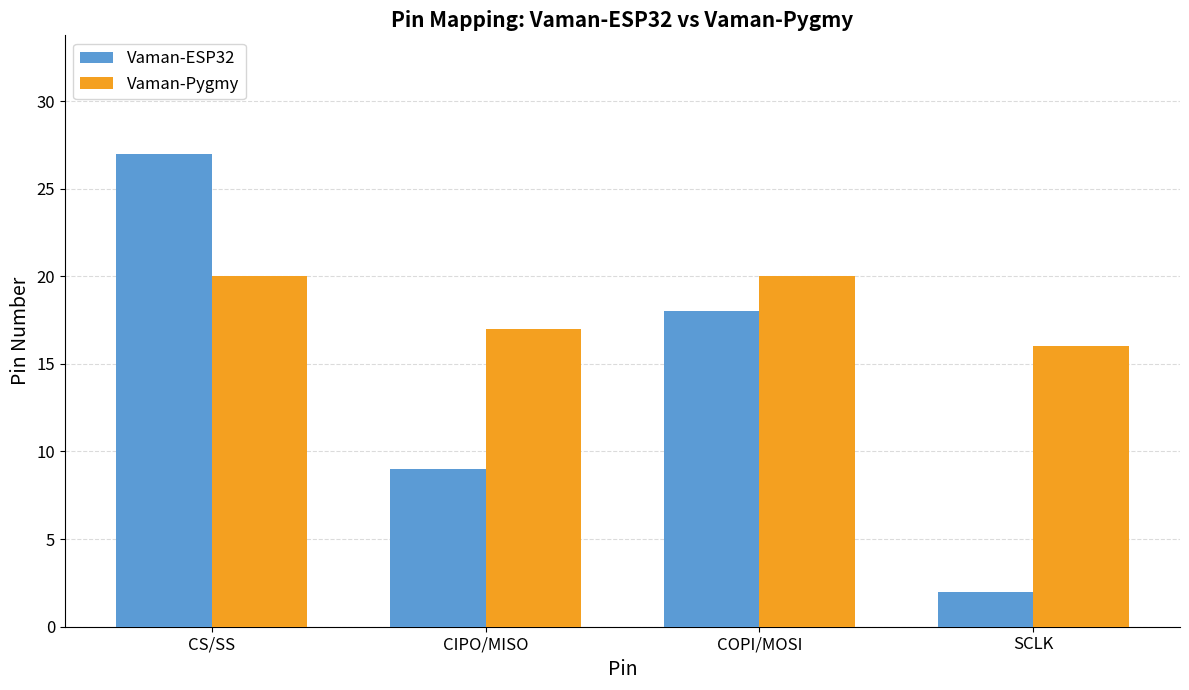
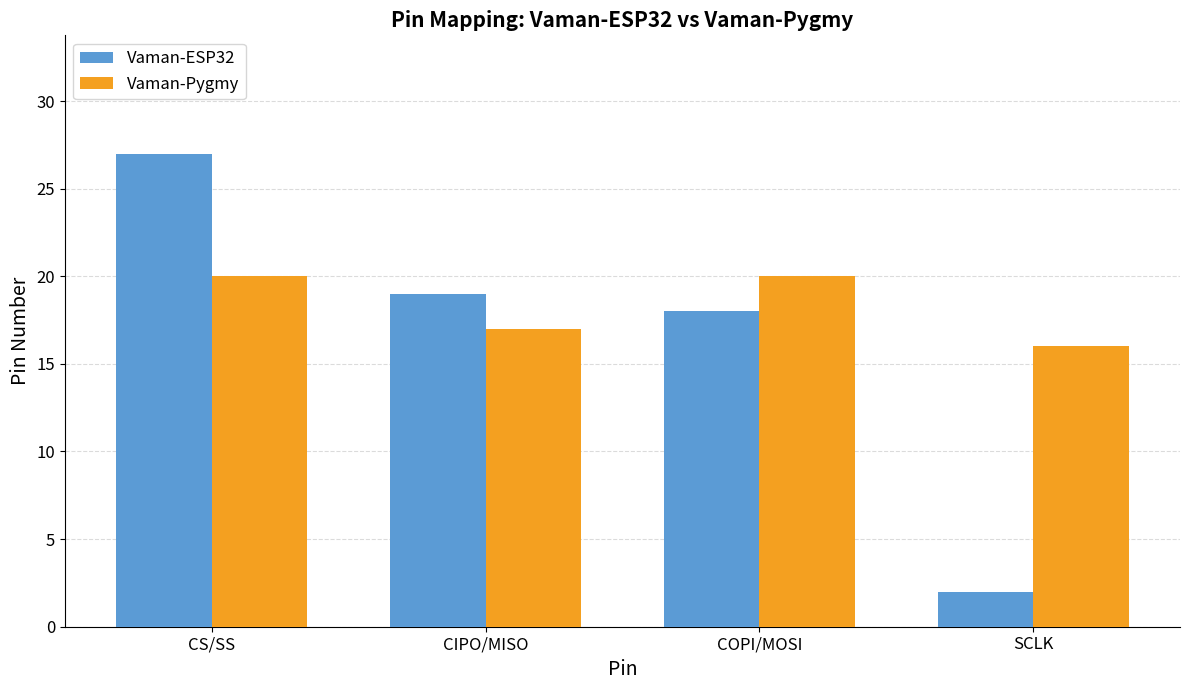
  {
    "Vaman-ESP32": {
      "CS/SS": 27,
-     "CIPO/MISO": 9,
+     "CIPO/MISO": 19,
      "COPI/MOSI": 18,
      "SCLK": 2
    },
    "Vaman-Pygmy": {
      "CS/SS": 20,
      "CIPO/MISO": 17,
      "COPI/MOSI": 20,
      "SCLK": 16
    }
  }
